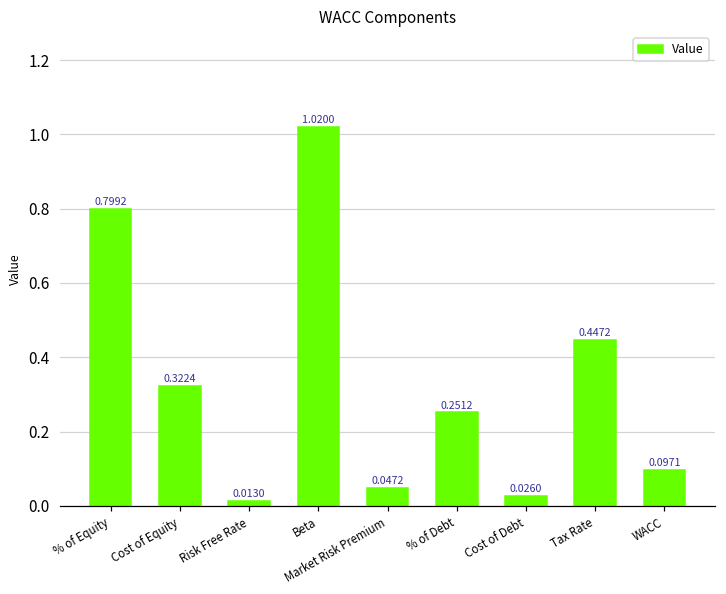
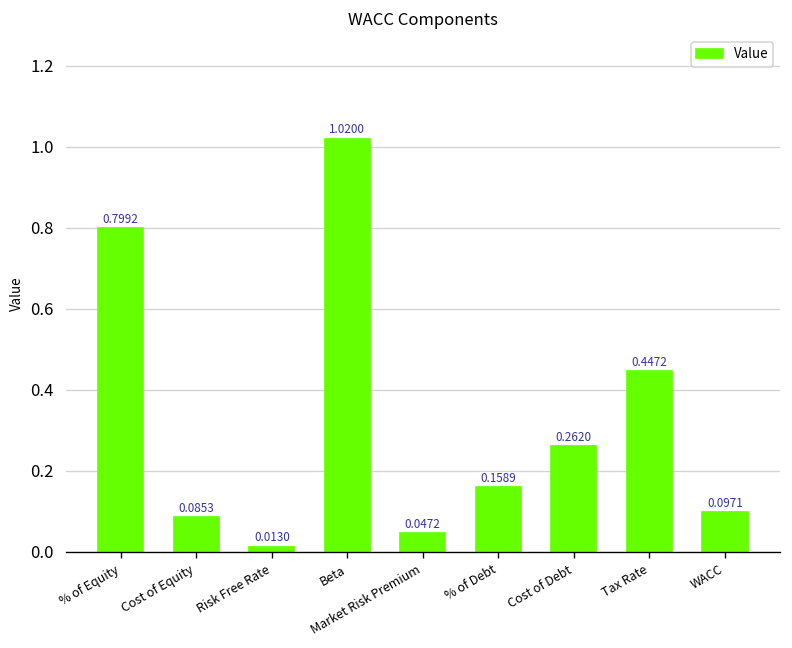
  {
    "% of Equity": 0.7992,
-   "Cost of Equity": 0.3224,
+   "Cost of Equity": 0.0853,
    "Risk Free Rate": 0.0130,
    "Beta": 1.0200,
    "Market Risk Premium": 0.0472,
-   "% of Debt": 0.2512,
-   "Cost of Debt": 0.0260,
+   "% of Debt": 0.1589,
+   "Cost of Debt": 0.2620,
    "Tax Rate": 0.4472,
    "WACC": 0.0971
  }
